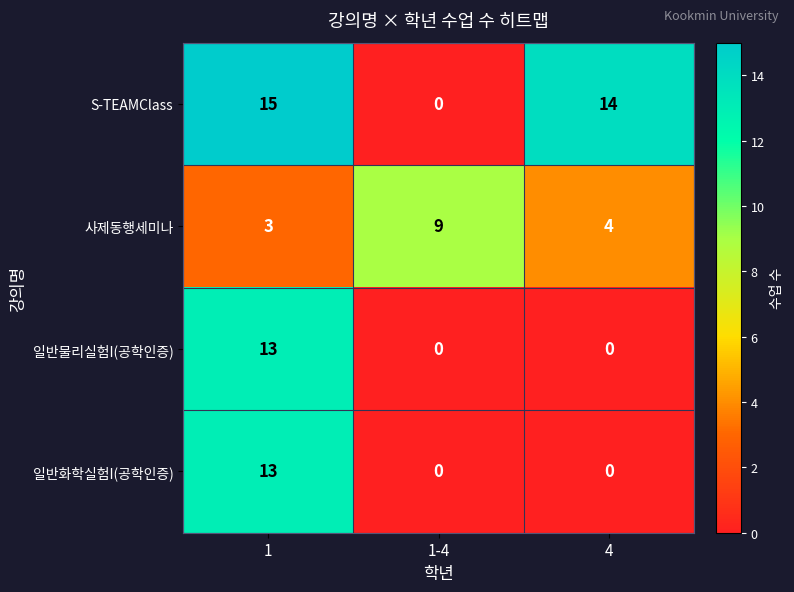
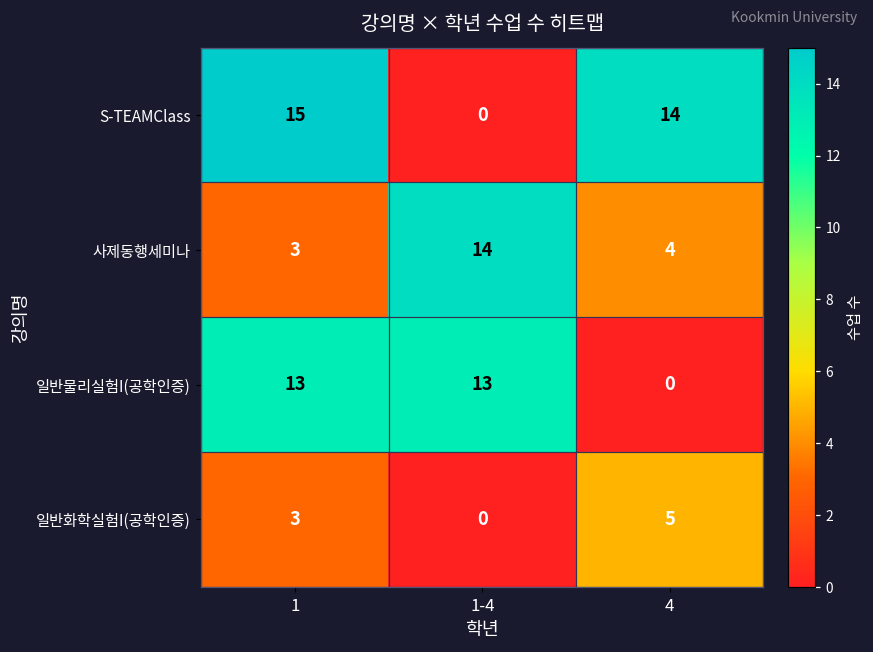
  {
    "S-TEAMClass": {
      "1": 15,
      "1-4": 0,
      "4": 14
    },
    "사제동행세미나": {
      "1": 3,
-     "1-4": 9,
+     "1-4": 14,
      "4": 4
    },
    "일반물리실험I(공학인증)": {
      "1": 13,
-     "1-4": 0,
+     "1-4": 13,
      "4": 0
    },
    "일반화학실험I(공학인증)": {
-     "1": 13,
+     "1": 3,
      "1-4": 0,
-     "4": 0
+     "4": 5
    }
  }
